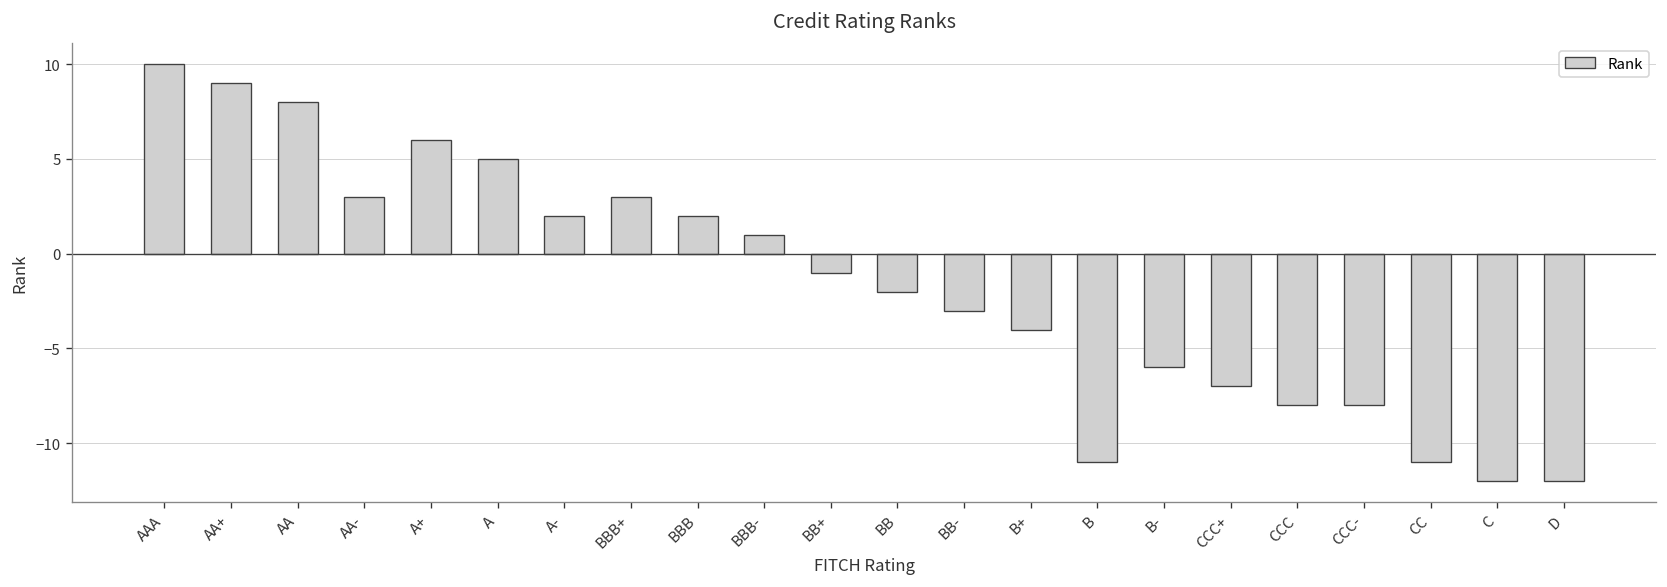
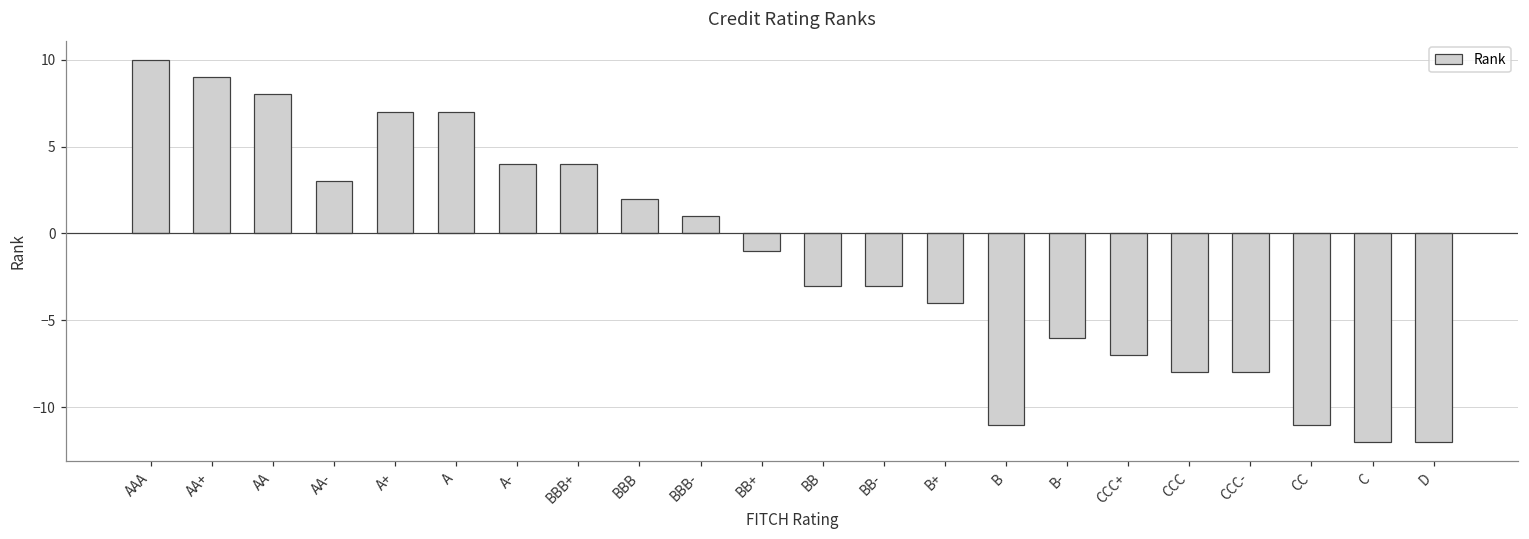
  {
    "AAA": 10,
    "AA+": 9,
    "AA": 8,
    "AA-": 3,
-   "A+": 6,
-   "A": 5,
-   "A-": 2,
-   "BBB+": 3,
+   "A+": 7,
+   "A": 7,
+   "A-": 4,
+   "BBB+": 4,
    "BBB": 2,
    "BBB-": 1,
    "BB+": -1,
-   "BB": -2,
+   "BB": -3,
    "BB-": -3,
    "B+": -4,
    "B": -11,
    "B-": -6,
    "CCC+": -7,
    "CCC": -8,
    "CCC-": -8,
    "CC": -11,
    "C": -12,
    "D": -12
  }
